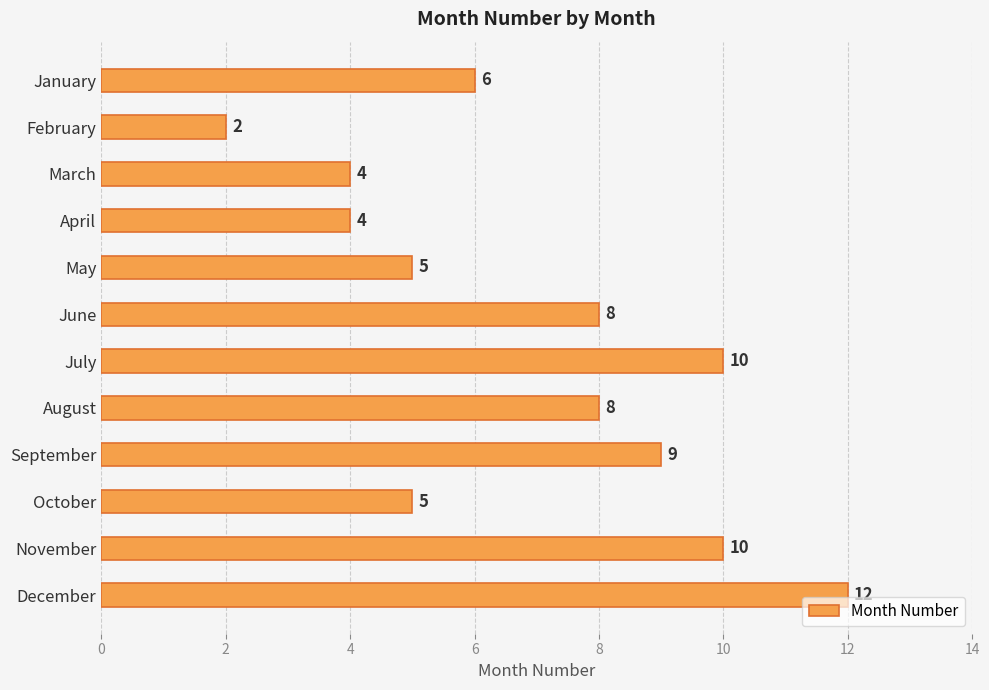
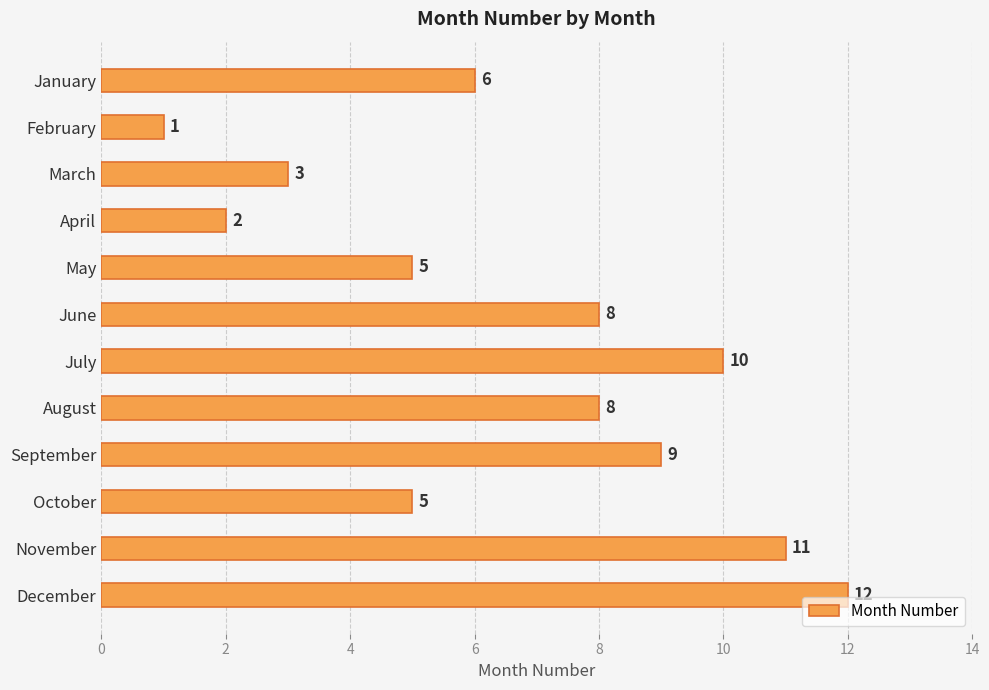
  {
    "January": 6,
-   "February": 2,
-   "March": 4,
-   "April": 4,
+   "February": 1,
+   "March": 3,
+   "April": 2,
    "May": 5,
    "June": 8,
    "July": 10,
    "August": 8,
    "September": 9,
    "October": 5,
-   "November": 10
+   "November": 11
  }
